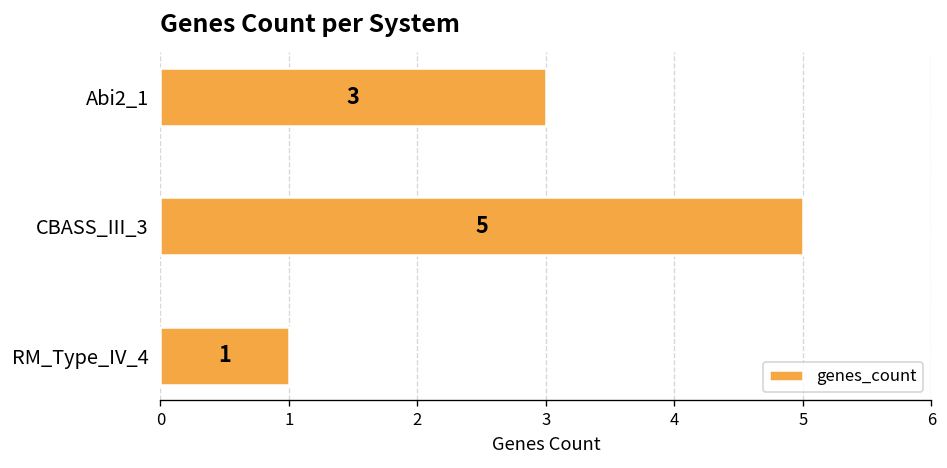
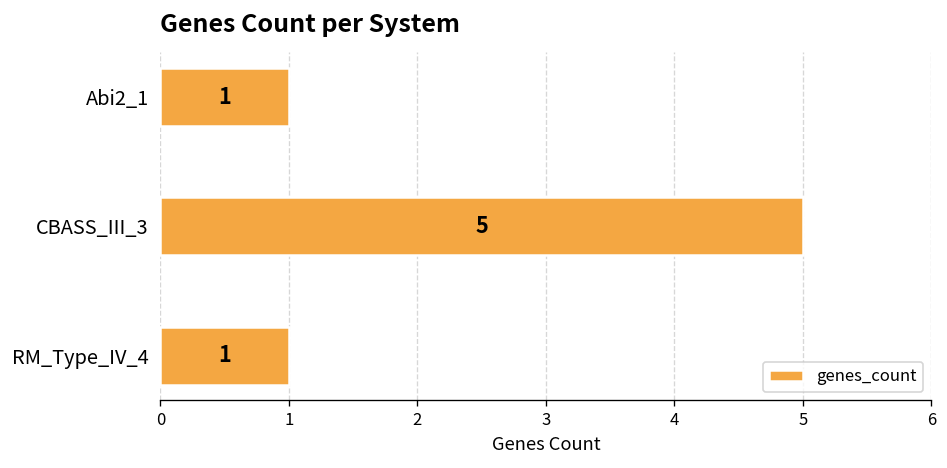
  {
-   "Abi2_1": 3,
+   "Abi2_1": 1,
    "CBASS_III_3": 5,
    "RM_Type_IV_4": 1
  }
